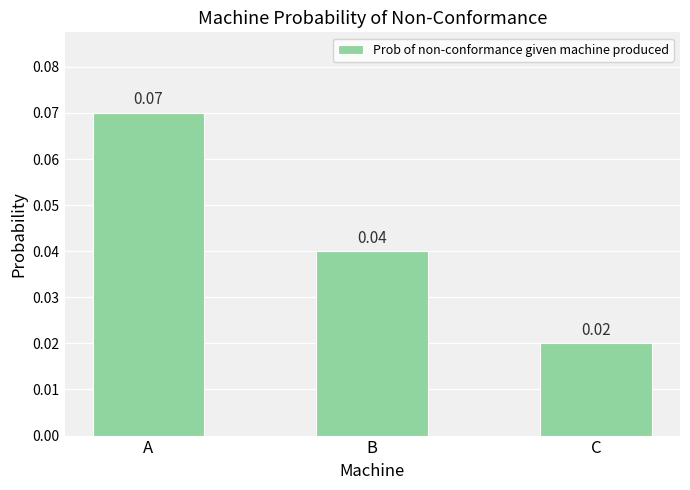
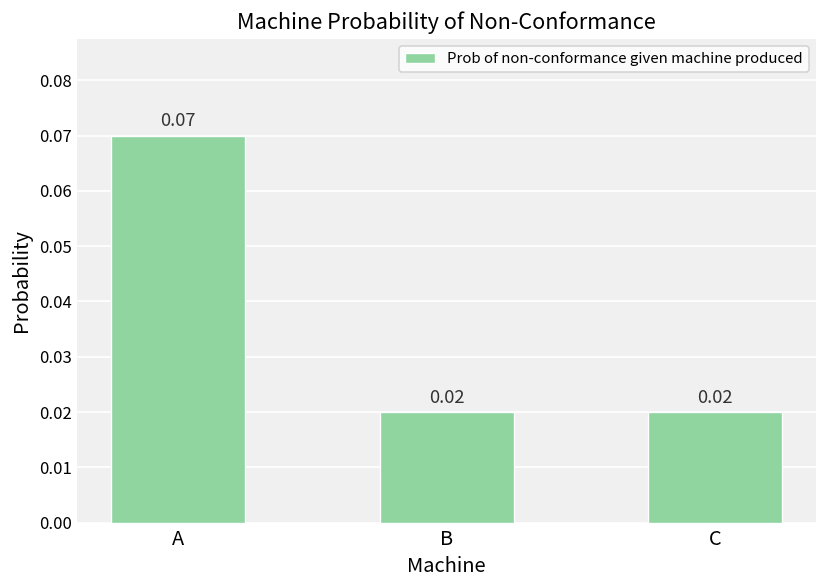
  {
    "A": 0.07,
-   "B": 0.04,
+   "B": 0.02,
    "C": 0.02
  }
